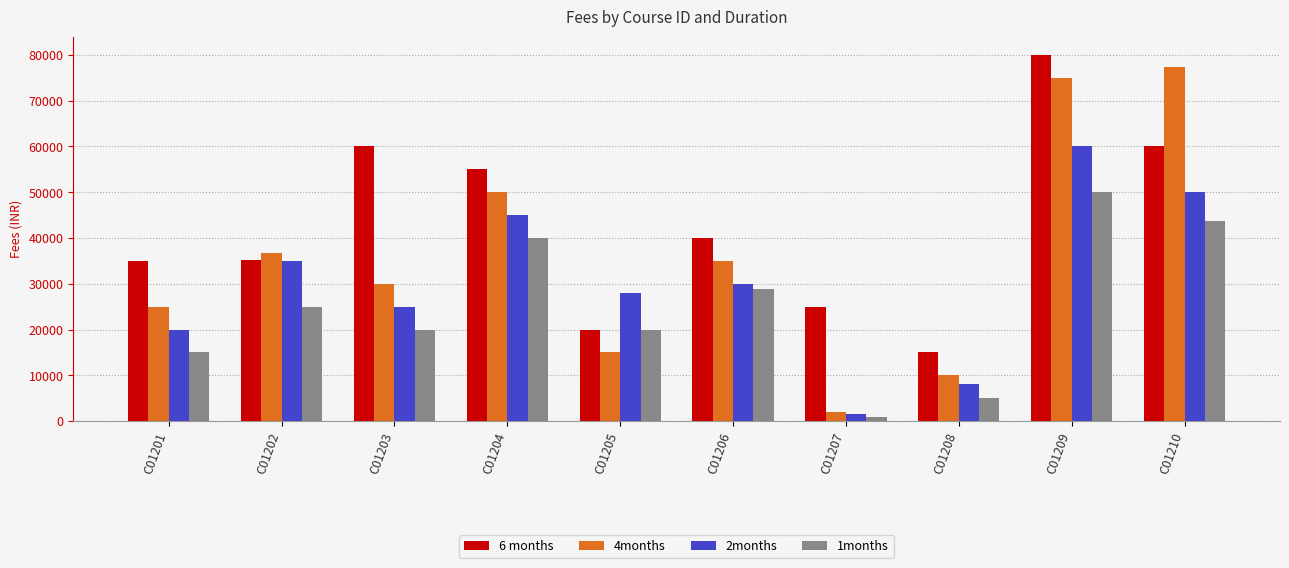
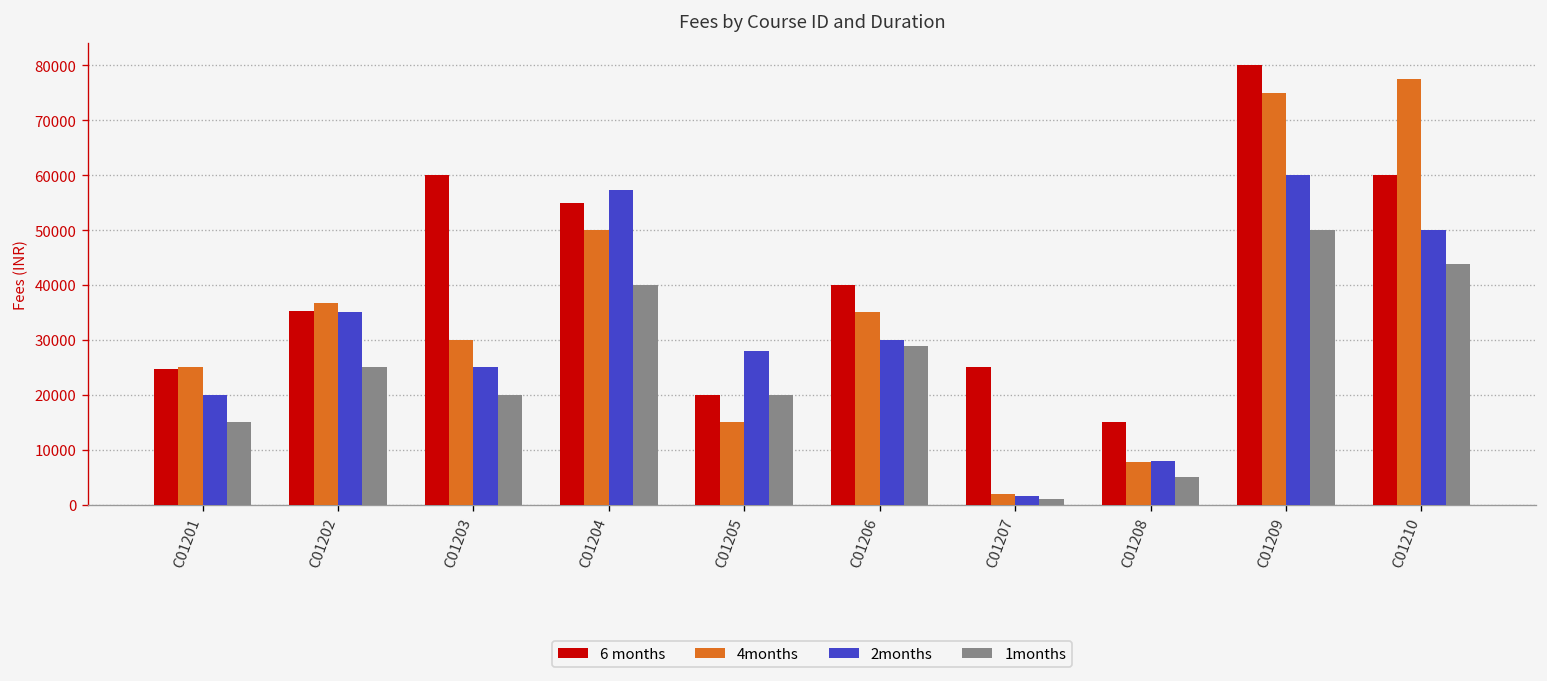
  {
    "6 months": {
-     "C01201": 35000,
+     "C01201": 25000,
      "C01202": 35000,
      "C01203": 60000,
      "C01204": 55000,
      "C01205": 20000,
      "C01206": 40000,
      "C01207": 25000,
      "C01208": 15000,
      "C01209": 80000,
      "C01210": 60000
    },
    "4months": {
      "C01201": 25000,
      "C01202": 37000,
      "C01203": 30000,
      "C01204": 50000,
      "C01205": 15000,
      "C01206": 35000,
      "C01207": 2000,
-     "C01208": 10000,
+     "C01208": 8000,
      "C01209": 75000,
      "C01210": 77000
    },
    "2months": {
      "C01201": 20000,
      "C01202": 35000,
      "C01203": 25000,
-     "C01204": 45000,
+     "C01204": 57000,
      "C01205": 28000,
      "C01206": 30000,
      "C01207": 2000,
      "C01208": 8000,
      "C01209": 60000,
      "C01210": 50000
    },
    "1months": {
      "C01201": 15000,
      "C01202": 25000,
      "C01203": 20000,
      "C01204": 40000,
      "C01205": 20000,
      "C01206": 29000,
      "C01207": 1000,
      "C01208": 5000,
      "C01209": 50000,
      "C01210": 44000
    }
  }
